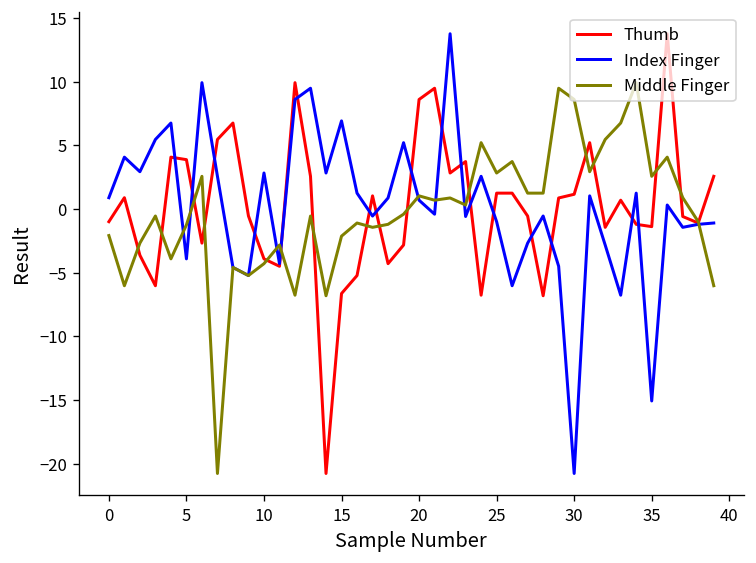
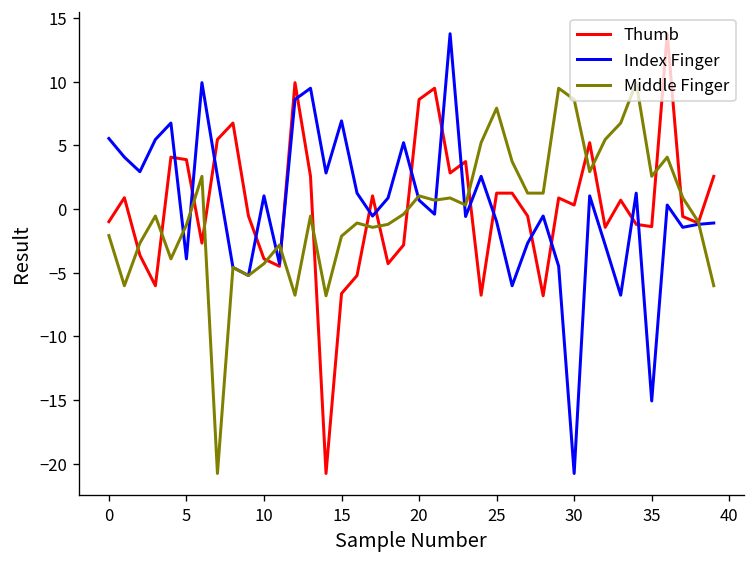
  {
    "Thumb": {
      "0": -1.0,
      "5": 3.9,
      "10": -3.9,
      "15": -6.6,
      "20": 8.6,
      "25": 1.3,
-     "30": 1.2,
+     "30": 0.3,
      "35": -1.4
    },
    "Index Finger": {
-     "0": 0.9,
+     "0": 5.5,
      "5": -3.9,
-     "10": 2.8,
+     "10": 1.0,
      "15": 6.9,
      "20": 0.7,
      "25": -1.0,
      "30": -20.8,
      "35": -15.1
    },
    "Middle Finger": {
      "0": -2.1,
      "5": -1.2,
      "10": -4.3,
      "15": -2.1,
      "20": 1.0,
-     "25": 2.8,
+     "25": 7.9,
      "35": 2.6
    }
  }
